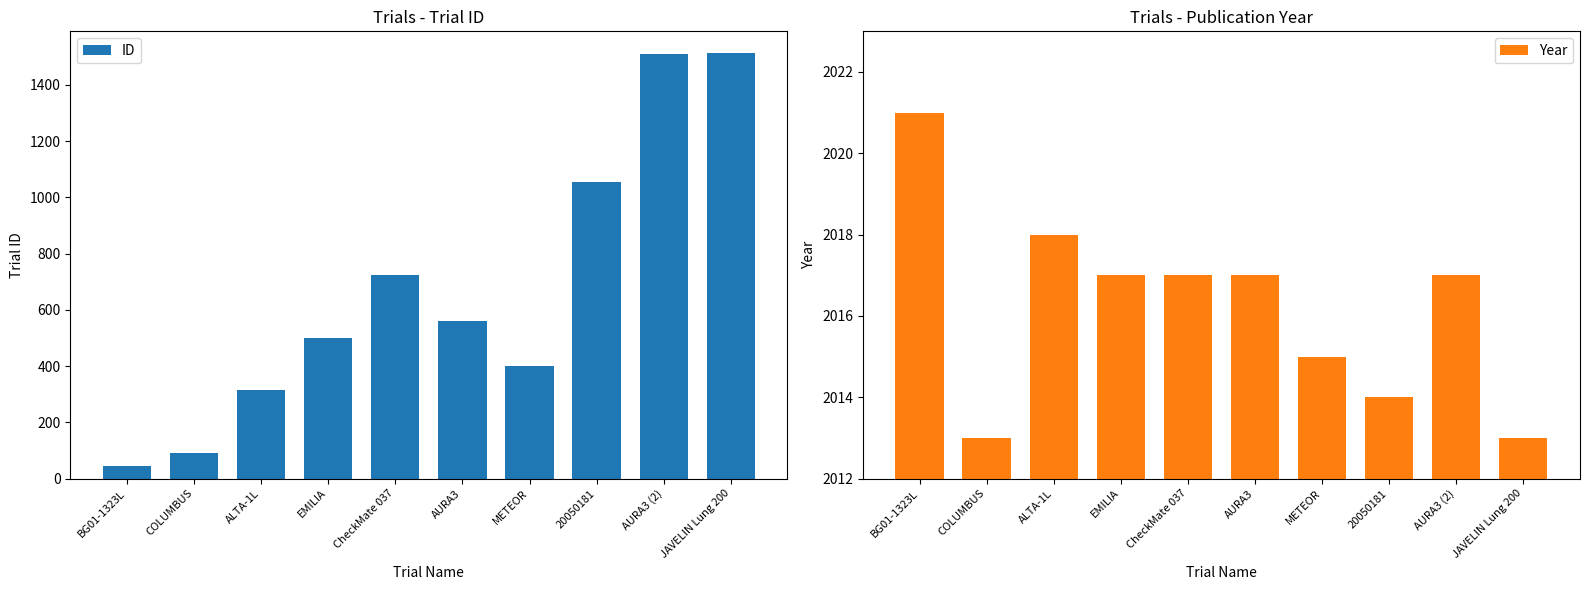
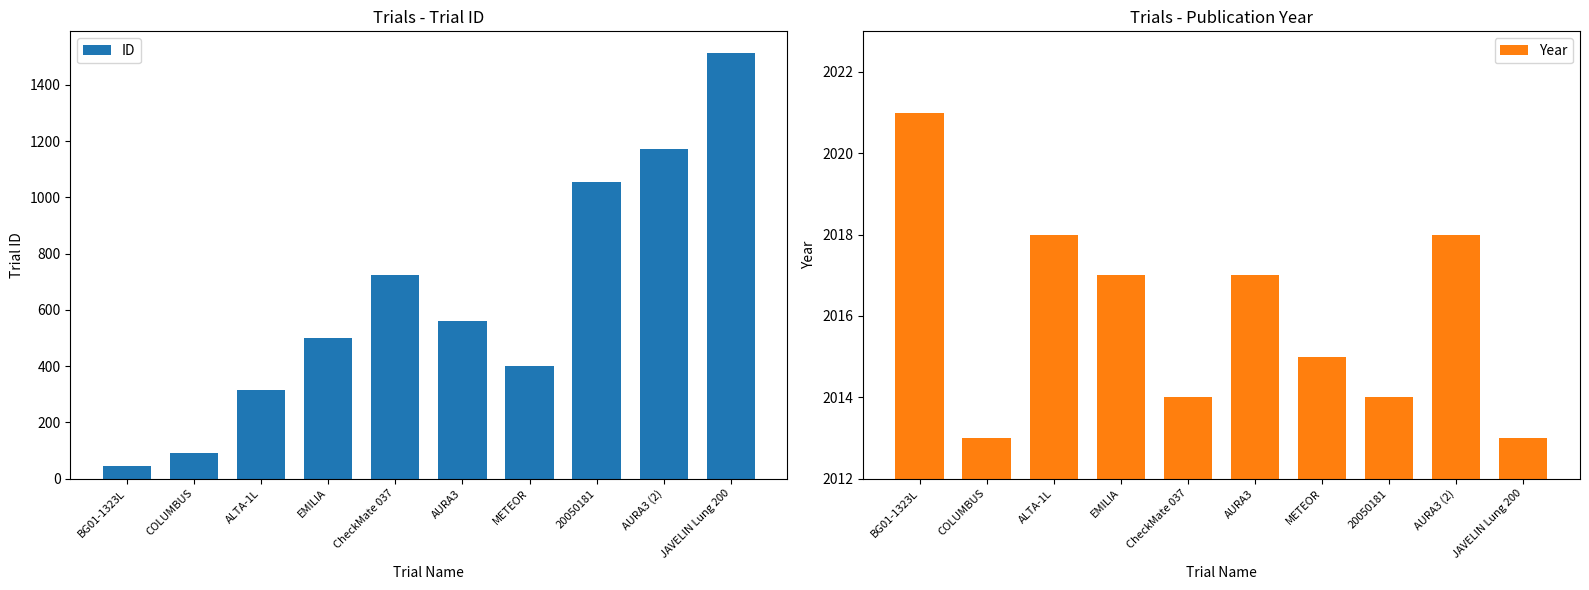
  {
    "Trials - Trial ID": {
      "BG01-1323L": 40,
      "COLUMBUS": 90,
      "ALTA-1L": 320,
      "EMILIA": 500,
      "CheckMate 037": 720,
      "AURA3": 560,
      "METEOR": 400,
      "20050181": 1050,
-     "AURA3 (2)": 1510,
+     "AURA3 (2)": 1170,
      "JAVELIN Lung 200": 1520
    },
    "Trials - Publication Year": {
      "BG01-1323L": 2021,
      "COLUMBUS": 2013,
      "ALTA-1L": 2018,
      "EMILIA": 2017,
-     "CheckMate 037": 2017,
+     "CheckMate 037": 2014,
      "AURA3": 2017,
      "METEOR": 2015,
      "20050181": 2014,
-     "AURA3 (2)": 2017,
+     "AURA3 (2)": 2018,
      "JAVELIN Lung 200": 2013
    }
  }
